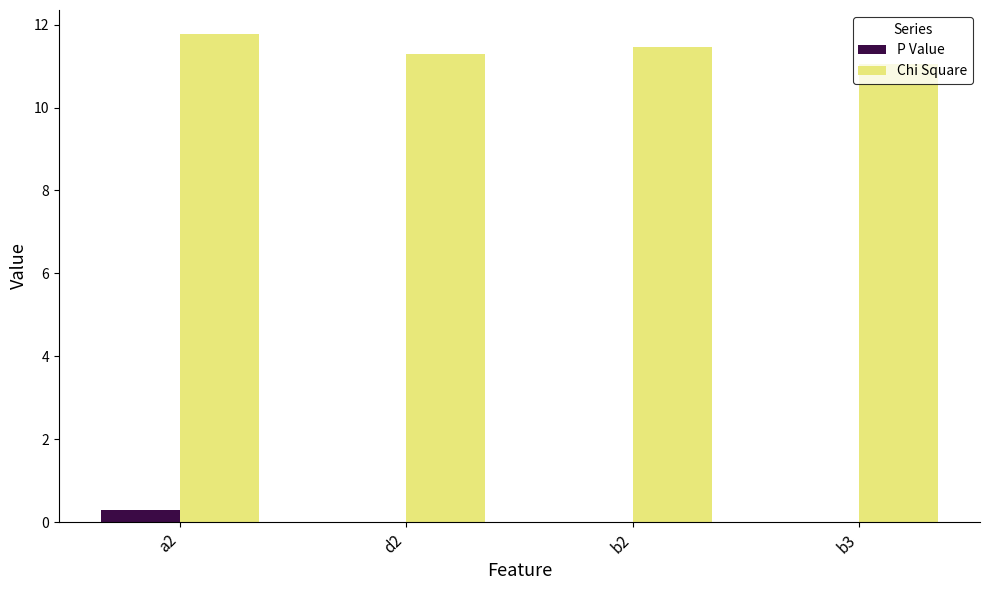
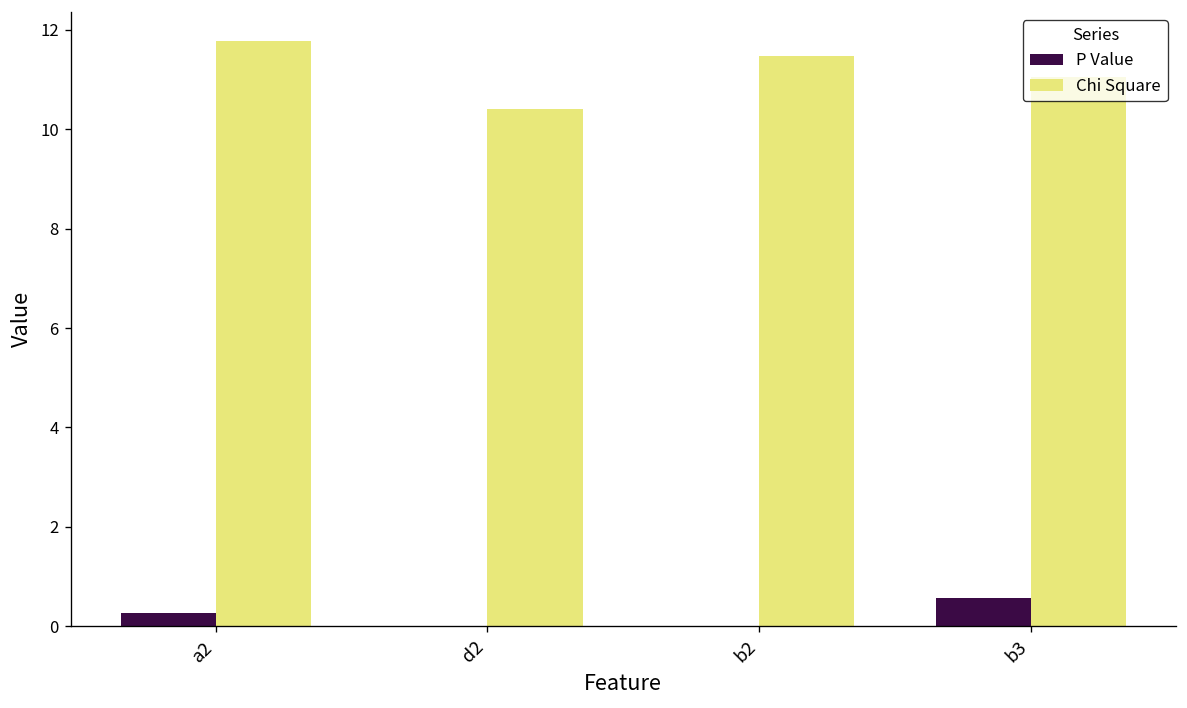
  {
    "P Value": {
      "a2": 0.3,
-     "b3": 0.0
+     "b3": 0.6
    },
    "Chi Square": {
      "a2": 11.8,
-     "d2": 11.3,
+     "d2": 10.4,
      "b2": 11.5
    }
  }
